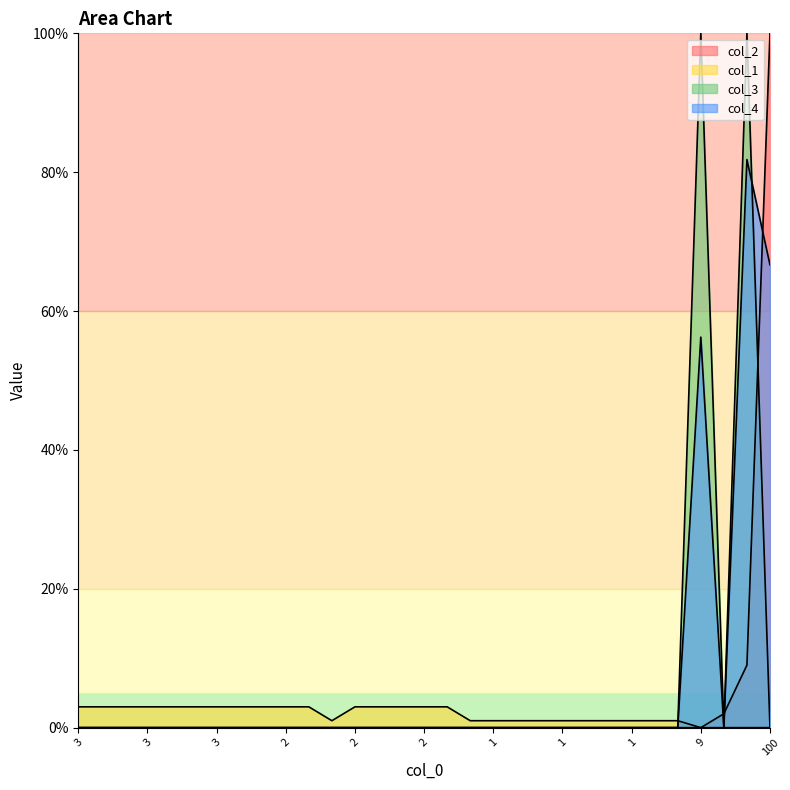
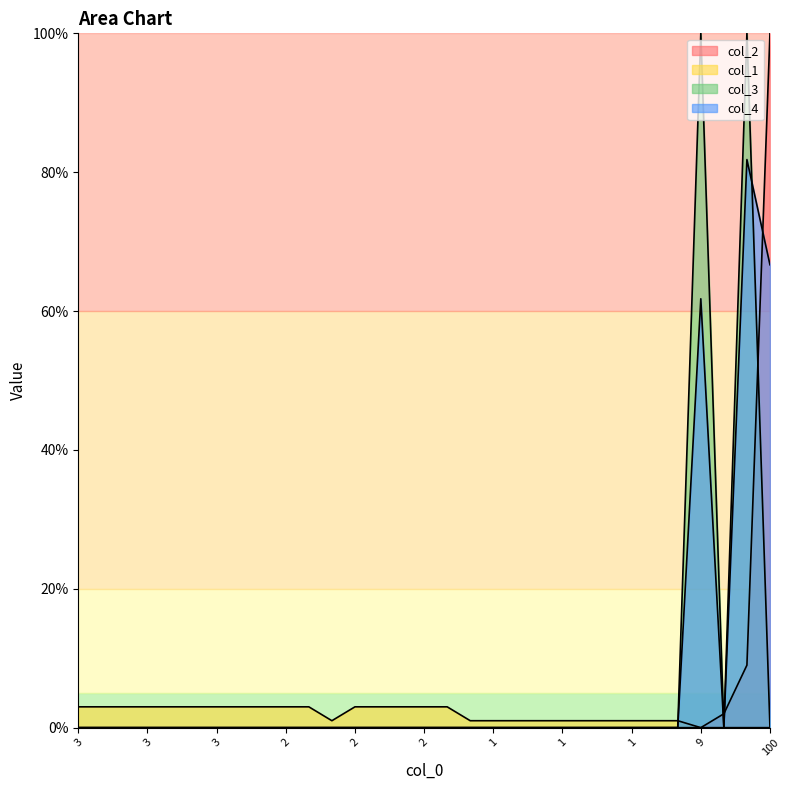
  {
    "col_2": {
      "100": "100%"
    },
    "col_3": {
      "9": "100%"
    },
    "col_4": {
-     "9": "56%",
+     "9": "62%",
      "100": "67%"
    }
  }
